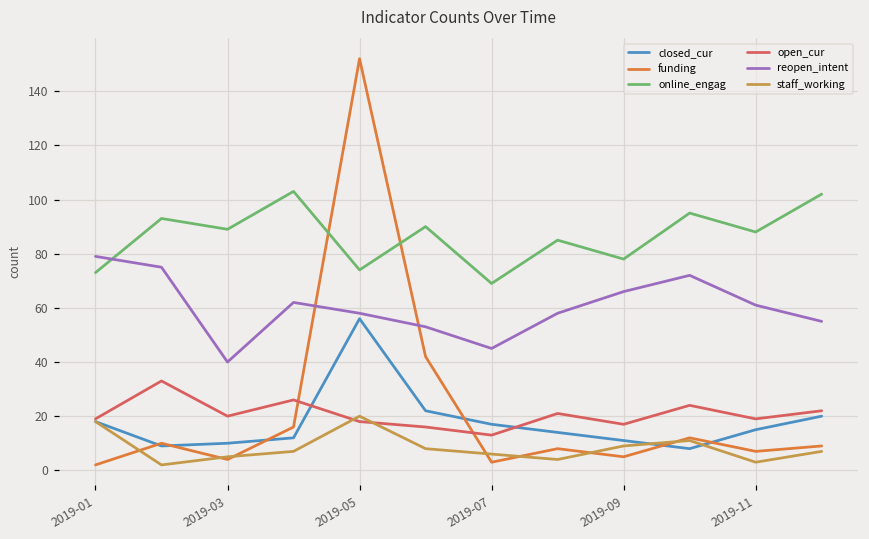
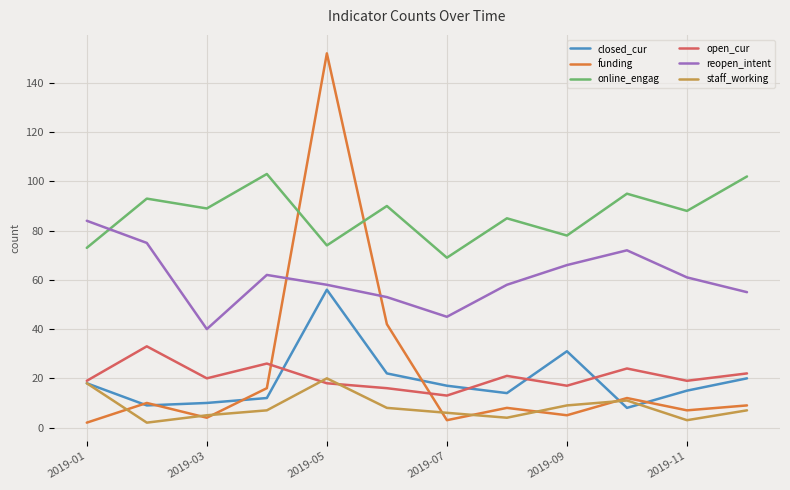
  {
    "closed_cur": {
      "2019-03": 10,
      "2019-05": 56,
      "2019-07": 17,
-     "2019-09": 11,
+     "2019-09": 31,
      "2019-11": 15
    },
    "online_engag": {
      "2019-01": 73,
      "2019-03": 89,
      "2019-05": 74,
      "2019-07": 69,
      "2019-09": 78,
      "2019-11": 88
    },
    "reopen_intent": {
-     "2019-01": 79,
+     "2019-01": 84,
      "2019-03": 40,
      "2019-05": 58,
      "2019-07": 45,
      "2019-09": 66,
      "2019-11": 61
    }
  }
